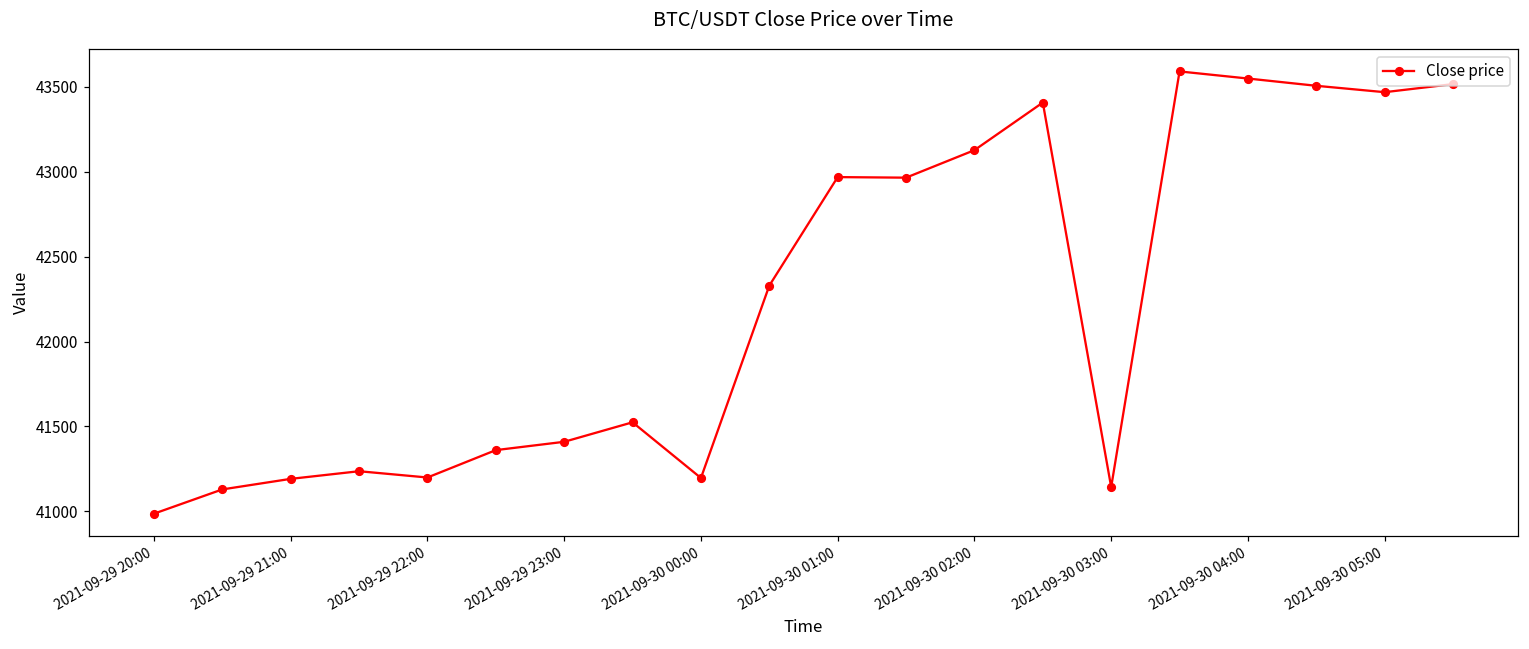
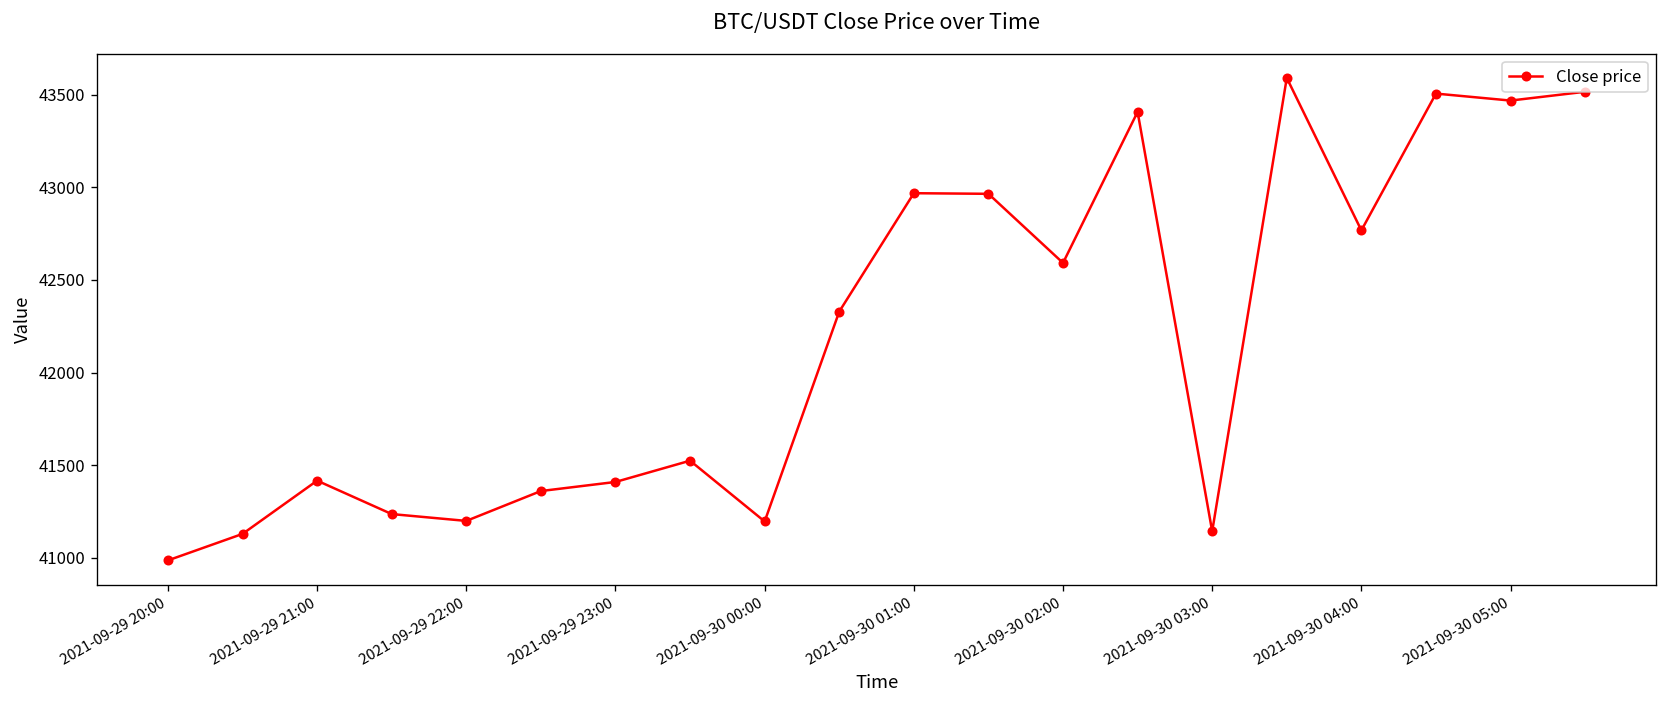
  {
    "2021-09-29 20:00": 40990,
-   "2021-09-29 21:00": 41190,
+   "2021-09-29 21:00": 41420,
    "2021-09-29 22:00": 41200,
    "2021-09-29 23:00": 41410,
    "2021-09-30 00:00": 41200,
    "2021-09-30 01:00": 42970,
-   "2021-09-30 02:00": 43130,
+   "2021-09-30 02:00": 42590,
    "2021-09-30 03:00": 41140,
-   "2021-09-30 04:00": 43550,
+   "2021-09-30 04:00": 42770,
    "2021-09-30 05:00": 43470
  }
